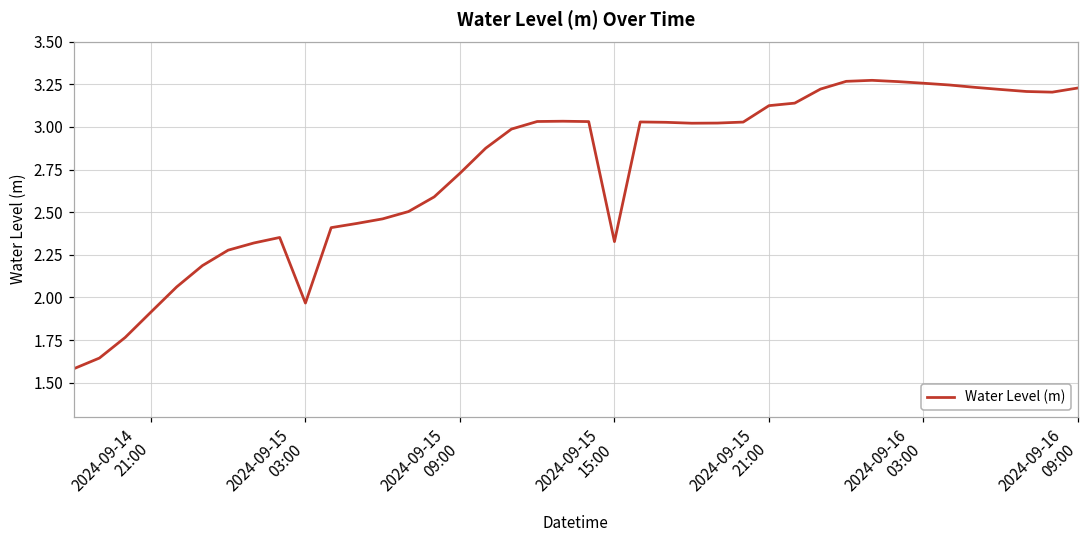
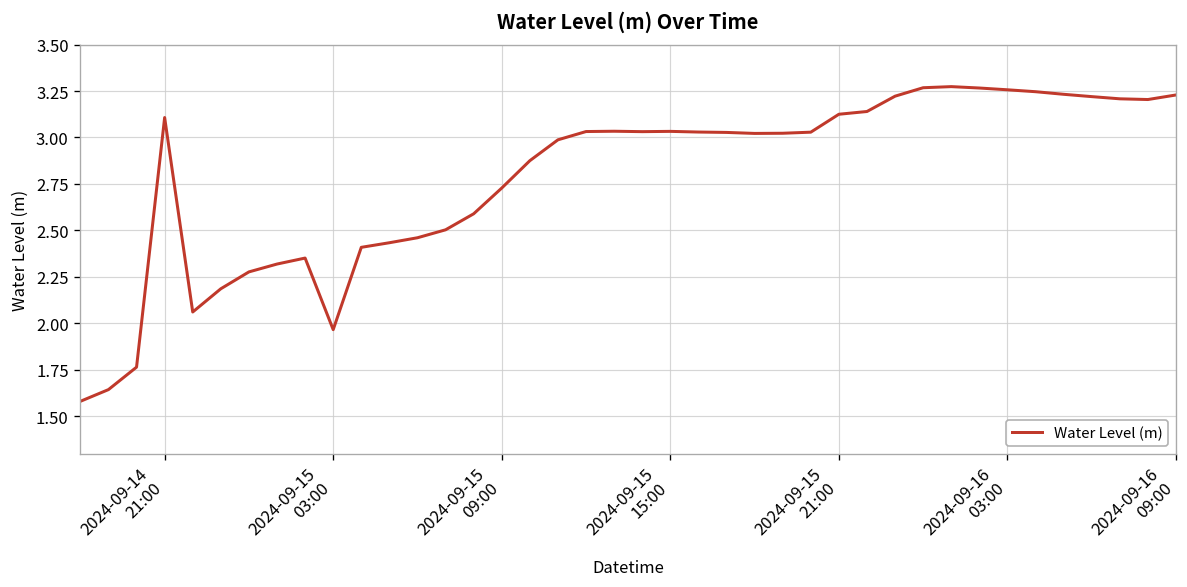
  {
-   "2024-09-14 21:00": 1.91,
+   "2024-09-14 21:00": 3.11,
    "2024-09-15 03:00": 1.97,
    "2024-09-15 09:00": 2.73,
-   "2024-09-15 15:00": 2.33,
+   "2024-09-15 15:00": 3.03,
    "2024-09-15 21:00": 3.12,
    "2024-09-16 03:00": 3.26,
    "2024-09-16 09:00": 3.23
  }
